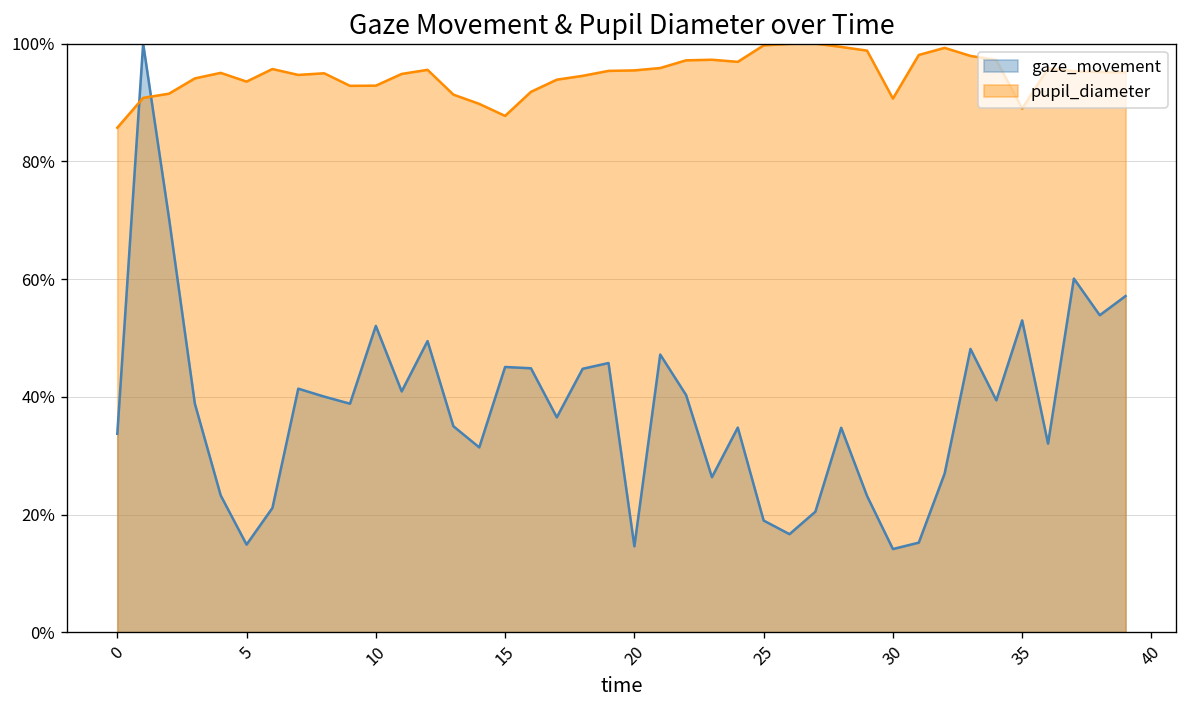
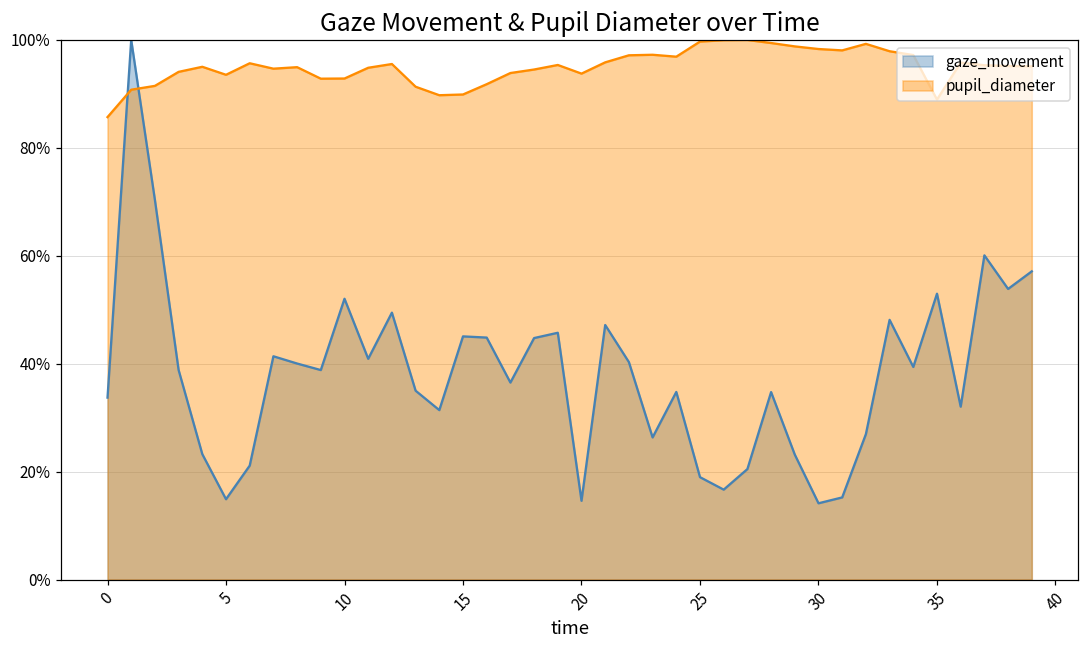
  {
    "gaze_movement": {
      "0": "34%",
      "5": "15%",
      "10": "52%",
      "15": "45%",
      "20": "15%",
      "25": "19%",
      "30": "14%",
      "35": "53%"
    },
    "pupil_diameter": {
      "0": "86%",
      "5": "94%",
      "10": "93%",
-     "15": "88%",
-     "20": "95%",
+     "15": "90%",
+     "20": "94%",
      "25": "100%",
-     "30": "91%",
+     "30": "98%",
      "35": "89%"
    }
  }
